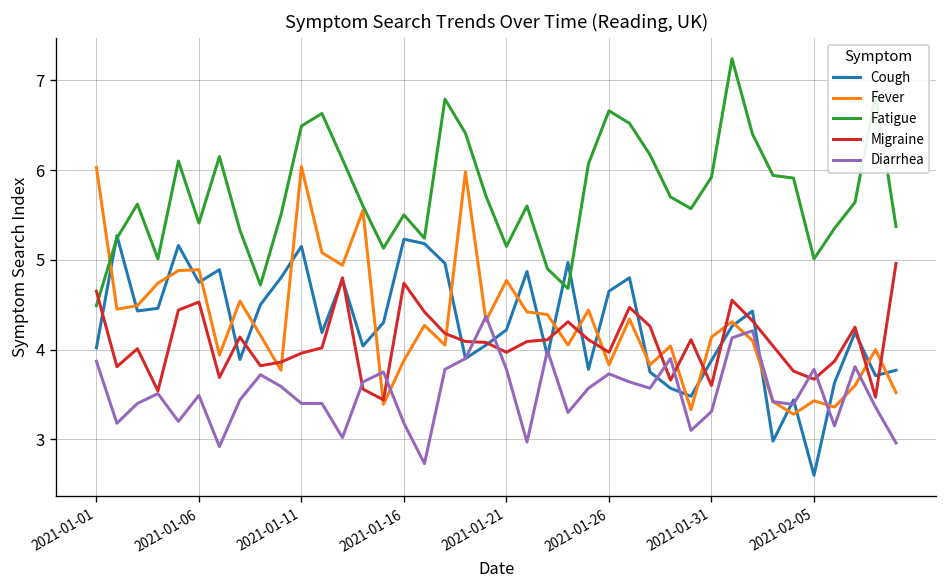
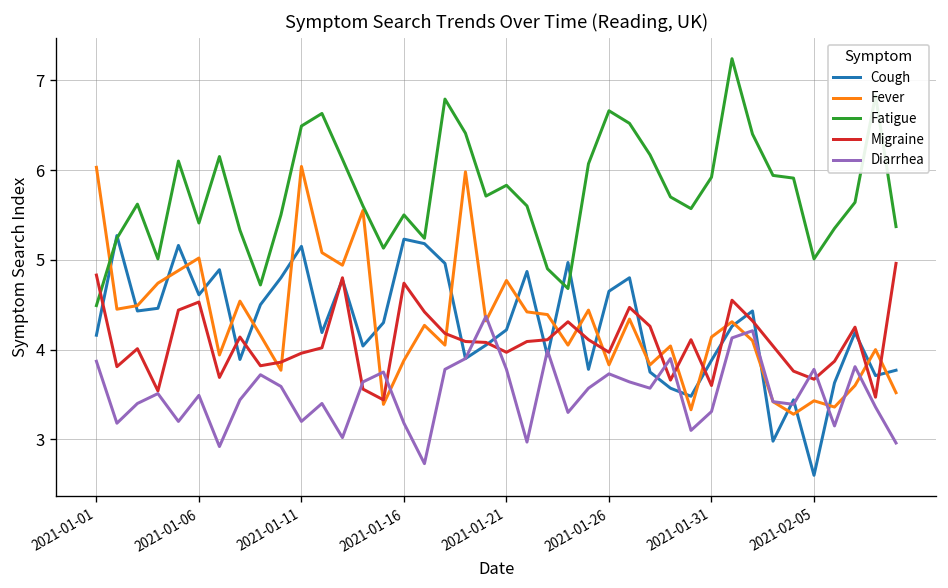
  {
    "Cough": {
-     "2021-01-01": 4.0,
-     "2021-01-06": 4.8,
+     "2021-01-01": 4.2,
+     "2021-01-06": 4.6,
      "2021-01-11": 5.2,
      "2021-01-16": 5.2,
      "2021-01-21": 4.2,
      "2021-01-26": 4.7,
      "2021-01-31": 3.9,
      "2021-02-05": 2.6
    },
    "Fever": {
      "2021-01-01": 6.0,
-     "2021-01-06": 4.9,
+     "2021-01-06": 5.0,
      "2021-01-11": 6.0,
      "2021-01-16": 3.9,
      "2021-01-21": 4.8,
      "2021-01-26": 3.8,
      "2021-01-31": 4.1,
      "2021-02-05": 3.4
    },
    "Fatigue": {
      "2021-01-01": 4.5,
      "2021-01-06": 5.4,
      "2021-01-11": 6.5,
      "2021-01-16": 5.5,
-     "2021-01-21": 5.2,
+     "2021-01-21": 5.8,
      "2021-01-26": 6.7,
      "2021-01-31": 5.9,
      "2021-02-05": 5.0
    },
    "Migraine": {
-     "2021-01-01": 4.7,
+     "2021-01-01": 4.8,
      "2021-01-06": 4.5,
      "2021-01-11": 4.0,
      "2021-01-16": 4.7,
      "2021-01-21": 4.0,
      "2021-01-26": 4.0,
      "2021-01-31": 3.6,
      "2021-02-05": 3.7
    },
    "Diarrhea": {
      "2021-01-01": 3.9,
      "2021-01-06": 3.5,
-     "2021-01-11": 3.4,
+     "2021-01-11": 3.2,
      "2021-01-16": 3.2,
      "2021-01-21": 3.8,
      "2021-01-26": 3.7,
      "2021-01-31": 3.3,
      "2021-02-05": 3.8
    }
  }
